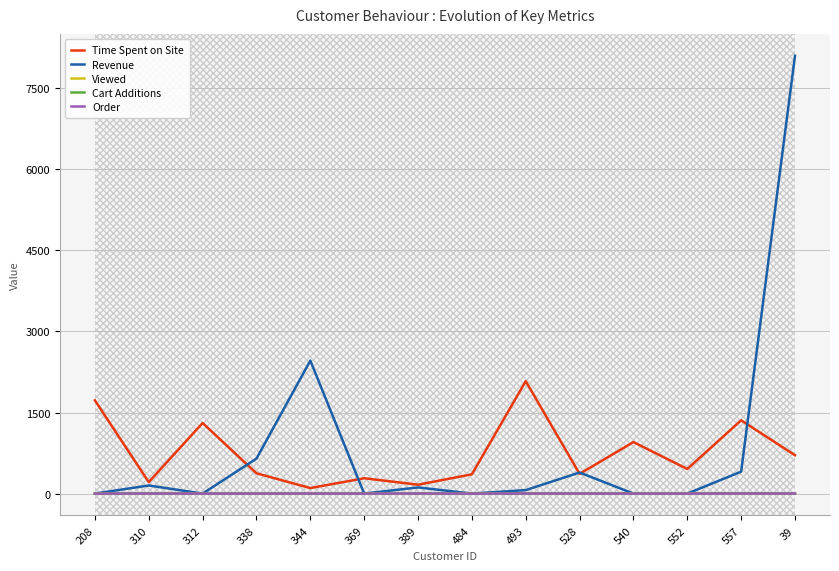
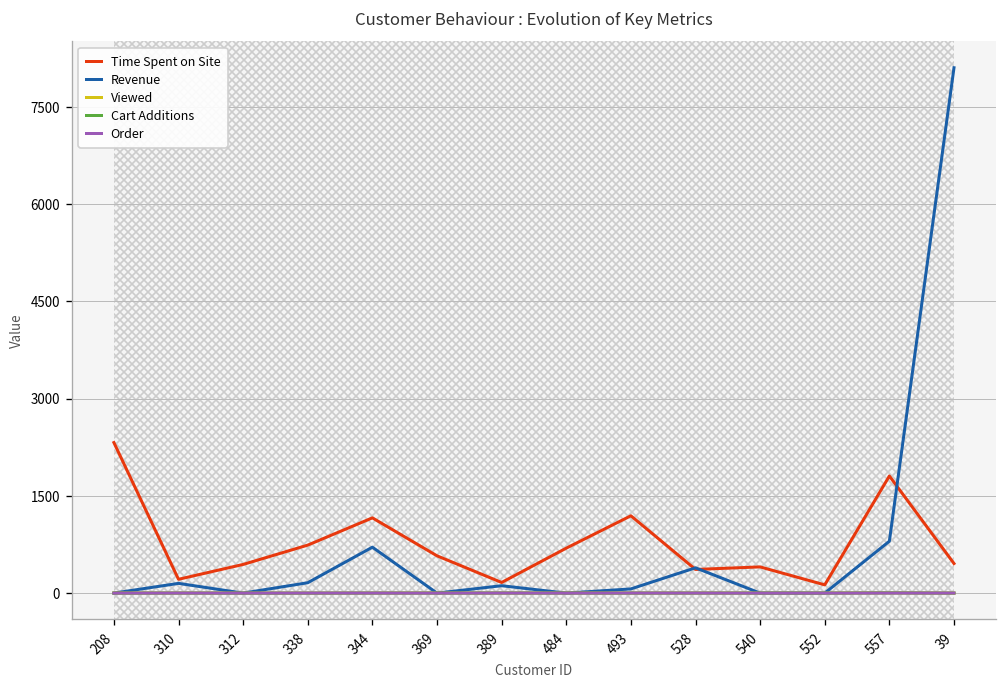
  {
    "Time Spent on Site": {
-     "208": 1700,
+     "208": 2300,
      "310": 200,
-     "312": 1300,
-     "338": 400,
-     "344": 100,
-     "369": 300,
+     "312": 400,
+     "338": 700,
+     "344": 1200,
+     "369": 600,
      "389": 200,
-     "484": 400,
-     "493": 2100,
-     "540": 1000,
-     "552": 500,
-     "557": 1400,
-     "39": 700
+     "484": 700,
+     "493": 1200,
+     "540": 400,
+     "552": 100,
+     "557": 1800,
+     "39": 500
    },
    "Revenue": {
      "310": 200,
-     "338": 600,
-     "344": 2500,
+     "338": 200,
+     "344": 700,
      "389": 100,
      "493": 100,
-     "557": 400,
+     "557": 800,
      "39": 8100
    }
  }
